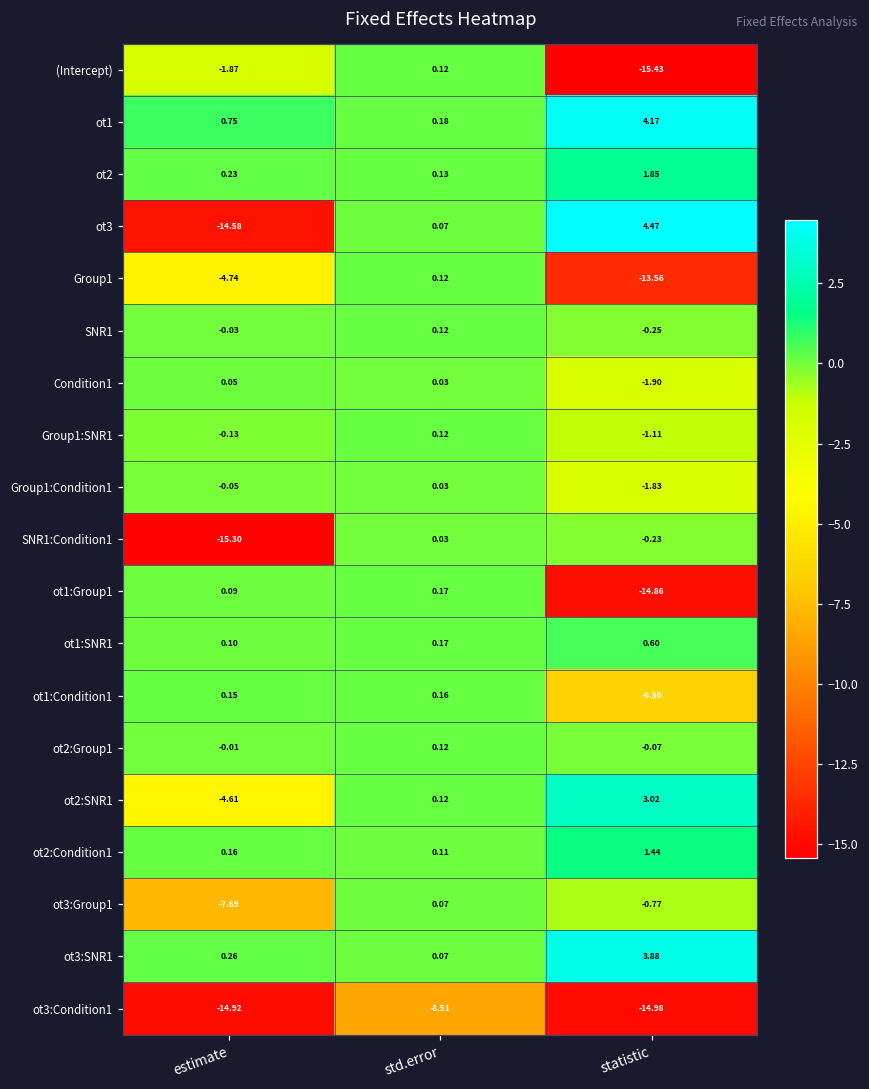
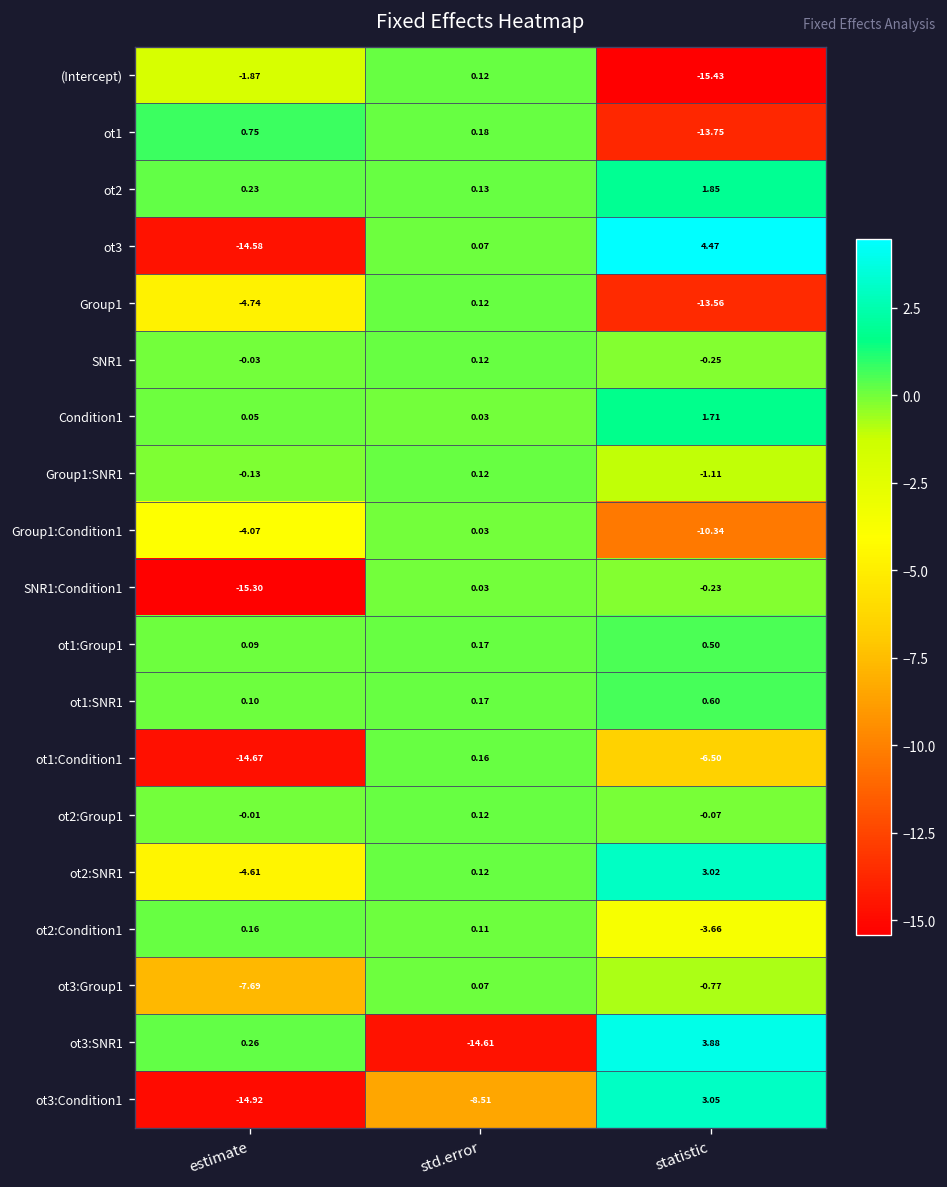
  {
    "(Intercept)": {
      "estimate": -1.87,
      "std.error": 0.12,
      "statistic": -15.43
    },
    "ot1": {
      "estimate": 0.75,
      "std.error": 0.18,
-     "statistic": 4.17
+     "statistic": -13.75
    },
    "ot2": {
      "estimate": 0.23,
      "std.error": 0.13,
      "statistic": 1.85
    },
    "ot3": {
      "estimate": -14.58,
      "std.error": 0.07,
      "statistic": 4.47
    },
    "Group1": {
      "estimate": -4.74,
      "std.error": 0.12,
      "statistic": -13.56
    },
    "SNR1": {
      "estimate": -0.03,
      "std.error": 0.12,
      "statistic": -0.25
    },
    "Condition1": {
      "estimate": 0.05,
      "std.error": 0.03,
-     "statistic": -1.90
+     "statistic": 1.71
    },
    "Group1:SNR1": {
      "estimate": -0.13,
      "std.error": 0.12,
      "statistic": -1.11
    },
    "Group1:Condition1": {
-     "estimate": -0.05,
+     "estimate": -4.07,
      "std.error": 0.03,
-     "statistic": -1.83
+     "statistic": -10.34
    },
    "SNR1:Condition1": {
      "estimate": -15.30,
      "std.error": 0.03,
      "statistic": -0.23
    },
    "ot1:Group1": {
      "estimate": 0.09,
      "std.error": 0.17,
-     "statistic": -14.86
+     "statistic": 0.50
    },
    "ot1:SNR1": {
      "estimate": 0.10,
      "std.error": 0.17,
      "statistic": 0.60
    },
    "ot1:Condition1": {
-     "estimate": 0.15,
+     "estimate": -14.67,
      "std.error": 0.16,
      "statistic": -6.50
    },
    "ot2:Group1": {
      "estimate": -0.01,
      "std.error": 0.12,
      "statistic": -0.07
    },
    "ot2:SNR1": {
      "estimate": -4.61,
      "std.error": 0.12,
      "statistic": 3.02
    },
    "ot2:Condition1": {
      "estimate": 0.16,
      "std.error": 0.11,
-     "statistic": 1.44
+     "statistic": -3.66
    },
    "ot3:Group1": {
      "estimate": -7.69,
      "std.error": 0.07,
      "statistic": -0.77
    },
    "ot3:SNR1": {
      "estimate": 0.26,
-     "std.error": 0.07,
+     "std.error": -14.61,
      "statistic": 3.88
    },
    "ot3:Condition1": {
      "estimate": -14.92,
      "std.error": -8.51,
-     "statistic": -14.98
+     "statistic": 3.05
    }
  }
